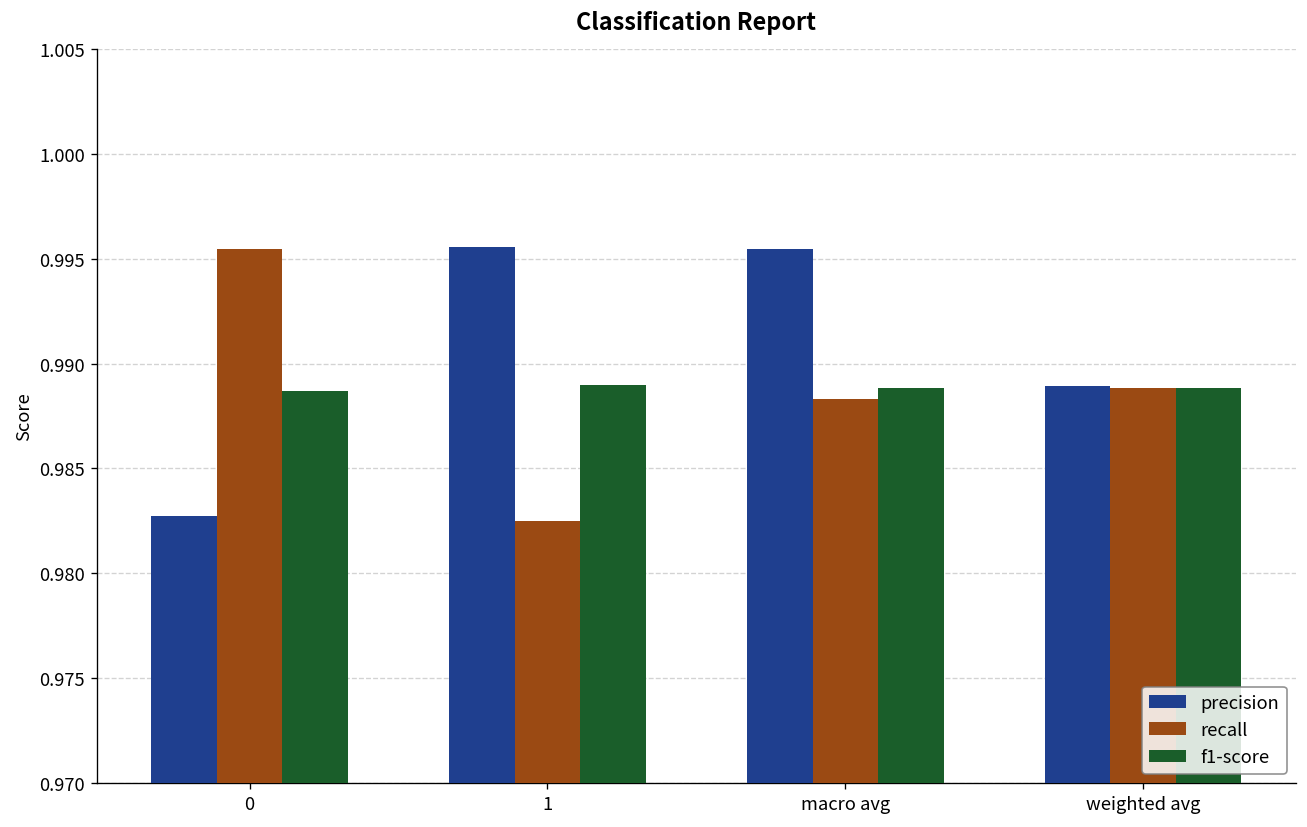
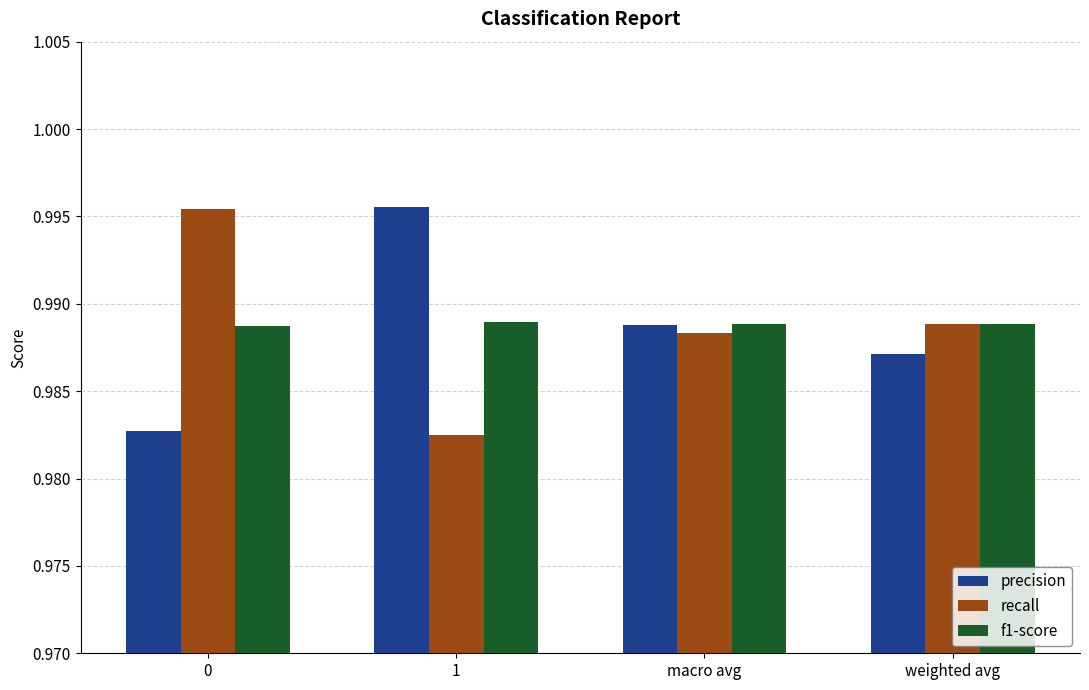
  {
    "precision": {
      "0": 0.9827,
      "1": 0.9956,
-     "macro avg": 0.9955,
-     "weighted avg": 0.9889
+     "macro avg": 0.9888,
+     "weighted avg": 0.9871
    },
    "recall": {
      "0": 0.9955,
      "1": 0.9825,
      "macro avg": 0.9883,
      "weighted avg": 0.9888
    },
    "f1-score": {
      "0": 0.9887,
      "1": 0.9890,
      "macro avg": 0.9888,
      "weighted avg": 0.9888
    }
  }
